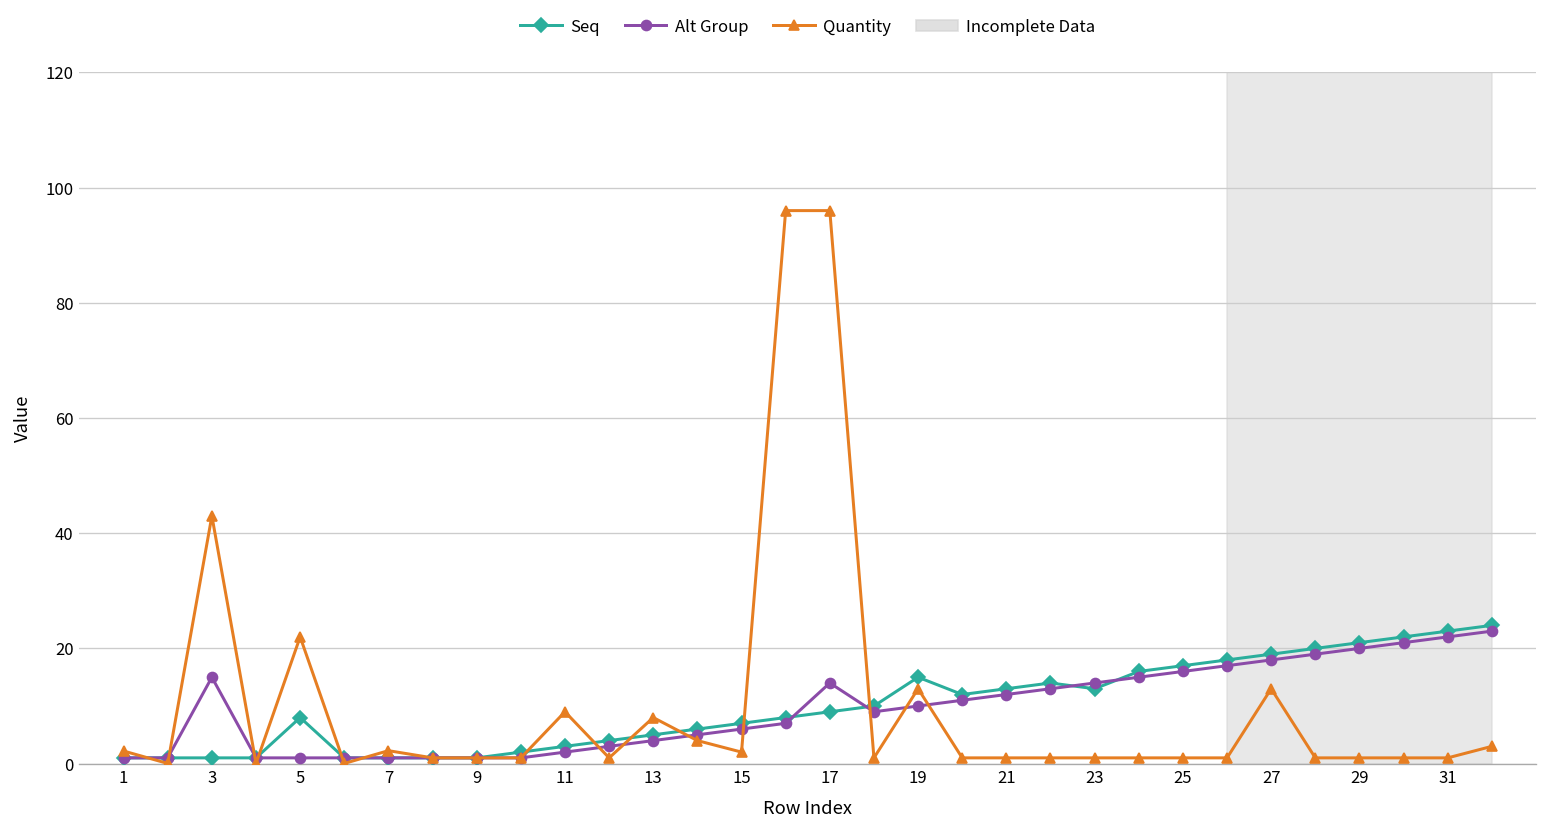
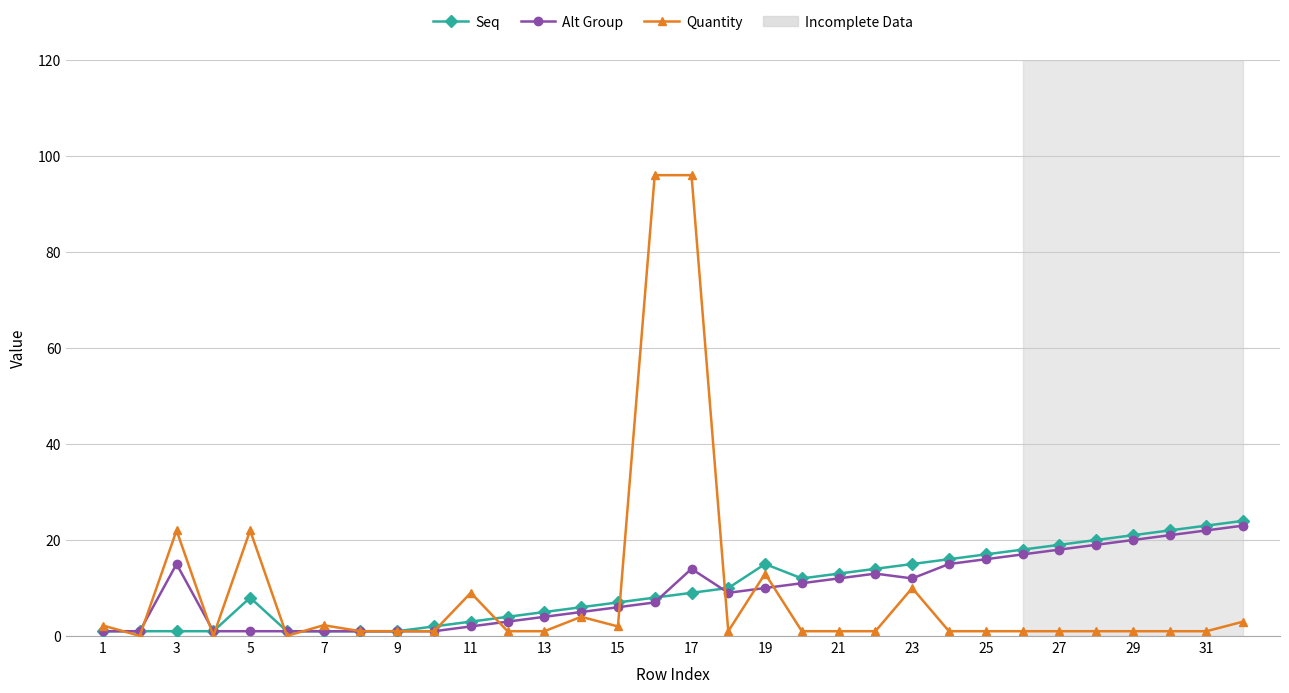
  {
    "Seq": {
      "3": 1,
      "5": 8,
      "11": 3,
      "13": 5,
      "15": 7,
      "17": 9,
      "19": 15,
      "21": 13,
-     "23": 13,
+     "23": 15,
      "25": 17,
      "27": 19,
      "29": 21,
      "31": 23
    },
    "Alt Group": {
      "3": 15,
      "5": 1,
      "11": 2,
      "13": 4,
      "15": 6,
      "17": 14,
      "19": 10,
      "21": 12,
-     "23": 14,
+     "23": 12,
      "25": 16,
      "27": 18,
      "29": 20,
      "31": 22
    },
    "Quantity": {
      "1": 2,
-     "3": 43,
+     "3": 22,
      "5": 22,
      "7": 2,
      "11": 9,
-     "13": 8,
+     "13": 1,
      "15": 2,
      "17": 96,
      "19": 13,
      "21": 1,
-     "23": 1,
+     "23": 10,
      "25": 1,
-     "27": 13,
+     "27": 1,
      "29": 1,
      "31": 1
    }
  }
